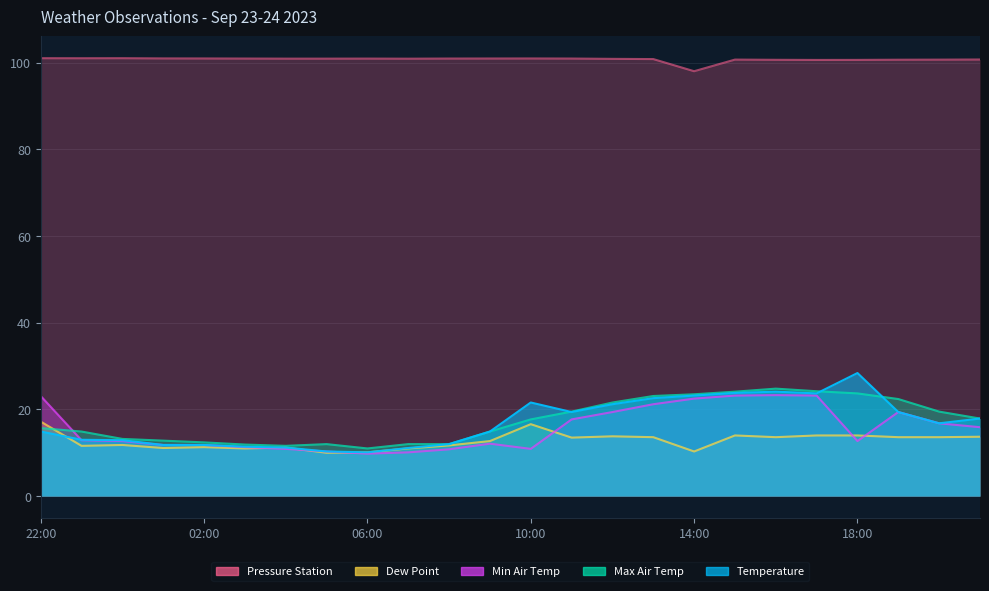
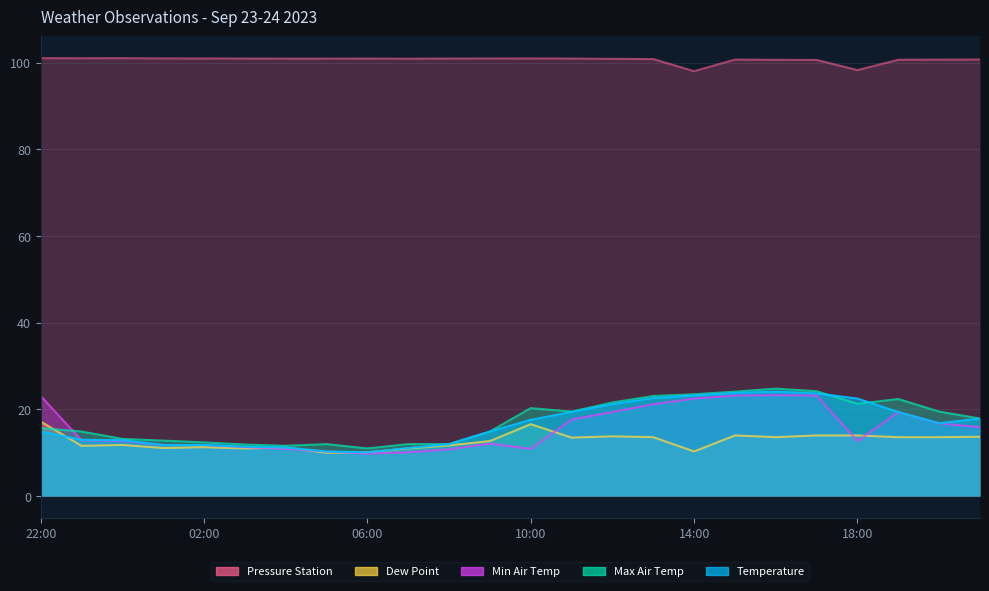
  {
    "Pressure Station": {
      "22:00": 101,
      "02:00": 101,
      "06:00": 101,
      "10:00": 101,
      "14:00": 98,
-     "18:00": 101
+     "18:00": 98
    },
    "Dew Point": {
      "22:00": 17,
      "10:00": 17,
      "14:00": 10,
      "18:00": 14
    },
    "Min Air Temp": {
      "22:00": 23,
      "10:00": 11,
      "14:00": 23,
      "18:00": 13
    },
    "Max Air Temp": {
      "22:00": 16,
      "02:00": 12,
      "06:00": 11,
-     "10:00": 18,
-     "18:00": 24
+     "10:00": 20,
+     "18:00": 21
    },
    "Temperature": {
      "22:00": 15,
-     "10:00": 22,
-     "18:00": 28
+     "10:00": 18,
+     "18:00": 23
    }
  }
